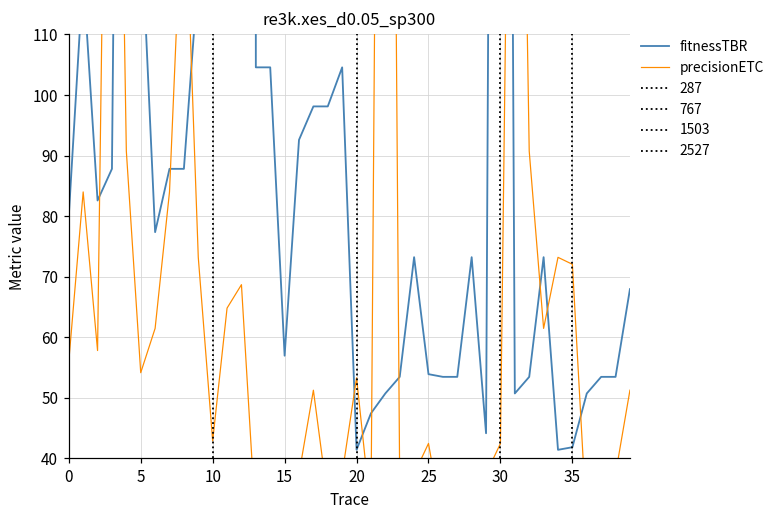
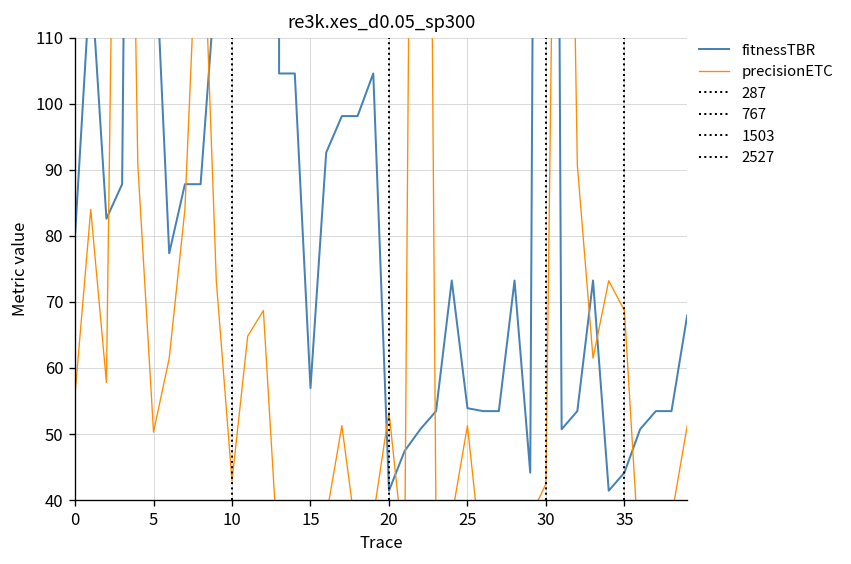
  {
    "fitnessTBR": {
      "0": 80,
      "15": 57,
      "20": 41,
      "25": 54,
-     "35": 42
+     "35": 44
    },
    "precisionETC": {
      "0": 56,
-     "5": 54,
+     "5": 50,
      "10": 43,
      "20": 53,
-     "25": 42,
+     "25": 51,
      "30": 42,
-     "35": 72
+     "35": 69
    }
  }
